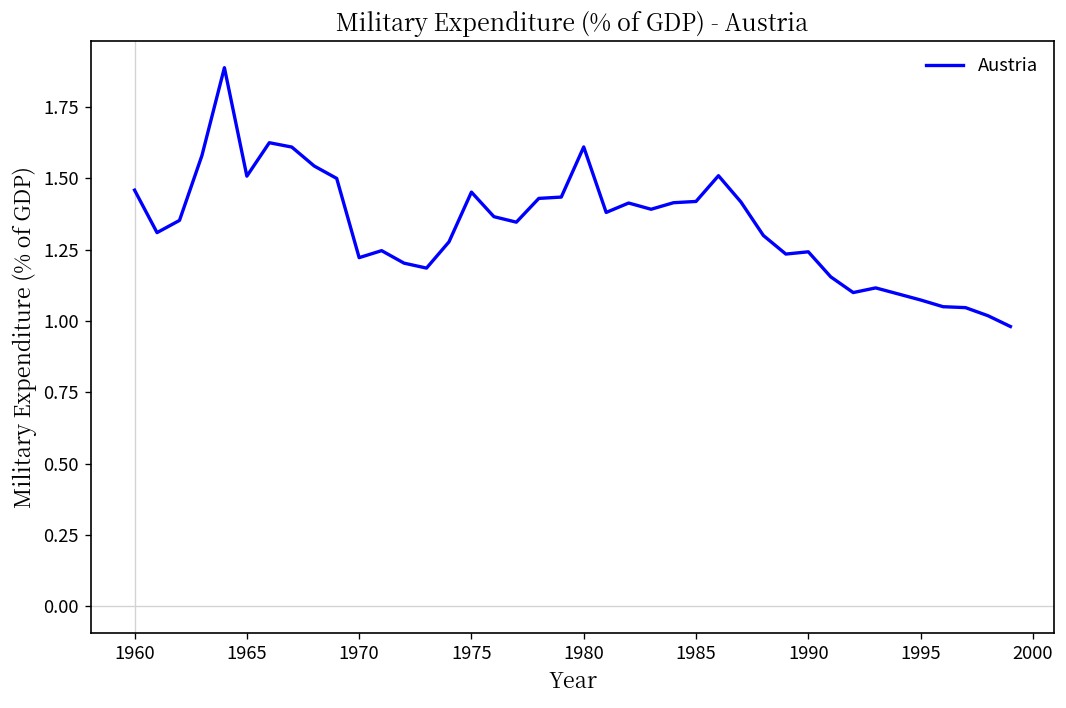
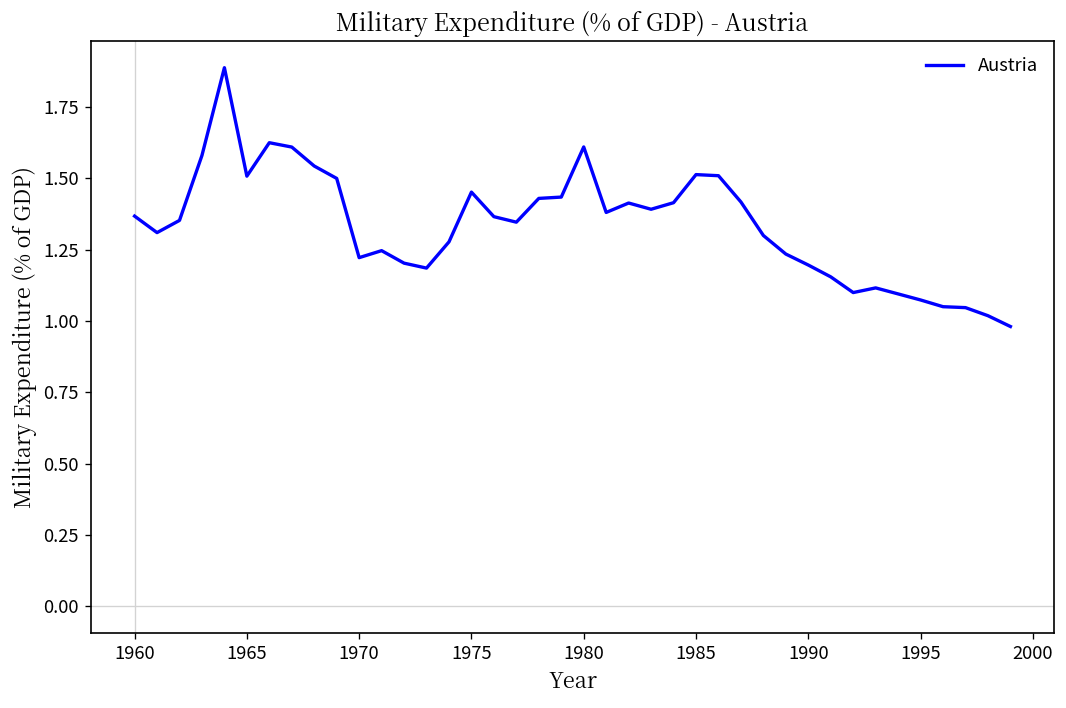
  {
-   "1960": 1.46,
+   "1960": 1.37,
    "1965": 1.51,
    "1970": 1.22,
    "1975": 1.45,
    "1980": 1.61,
-   "1985": 1.42,
-   "1990": 1.24,
+   "1985": 1.51,
+   "1990": 1.20,
    "1995": 1.07
  }
